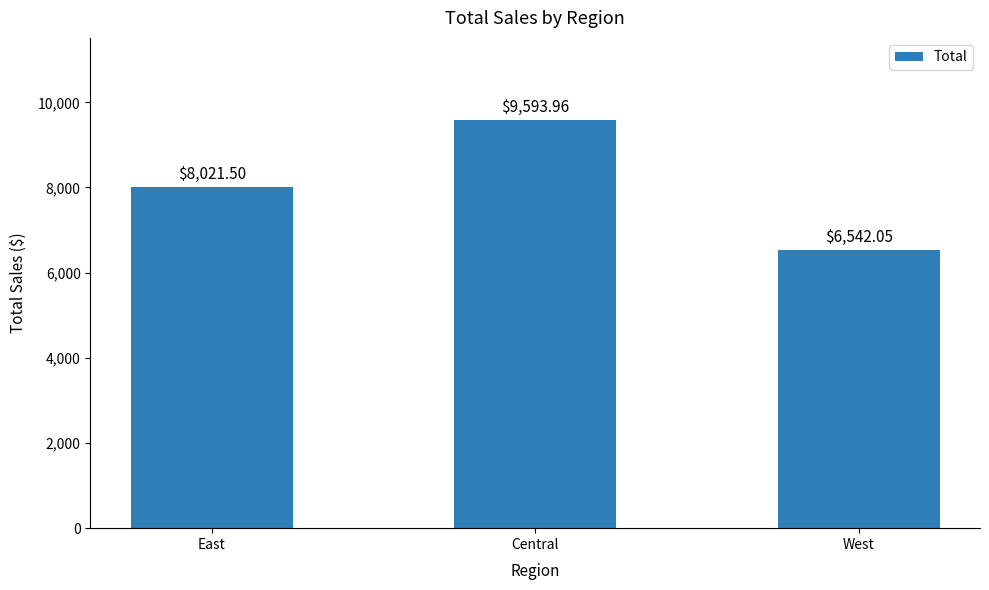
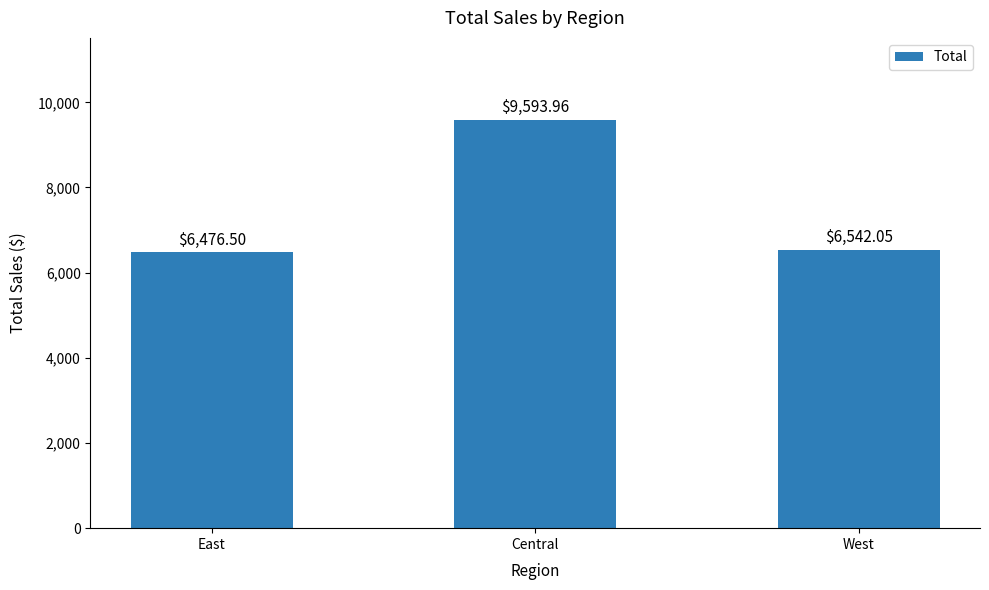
  {
-   "East": "$8,021.50",
+   "East": "$6,476.50",
    "Central": "$9,593.96",
    "West": "$6,542.05"
  }
